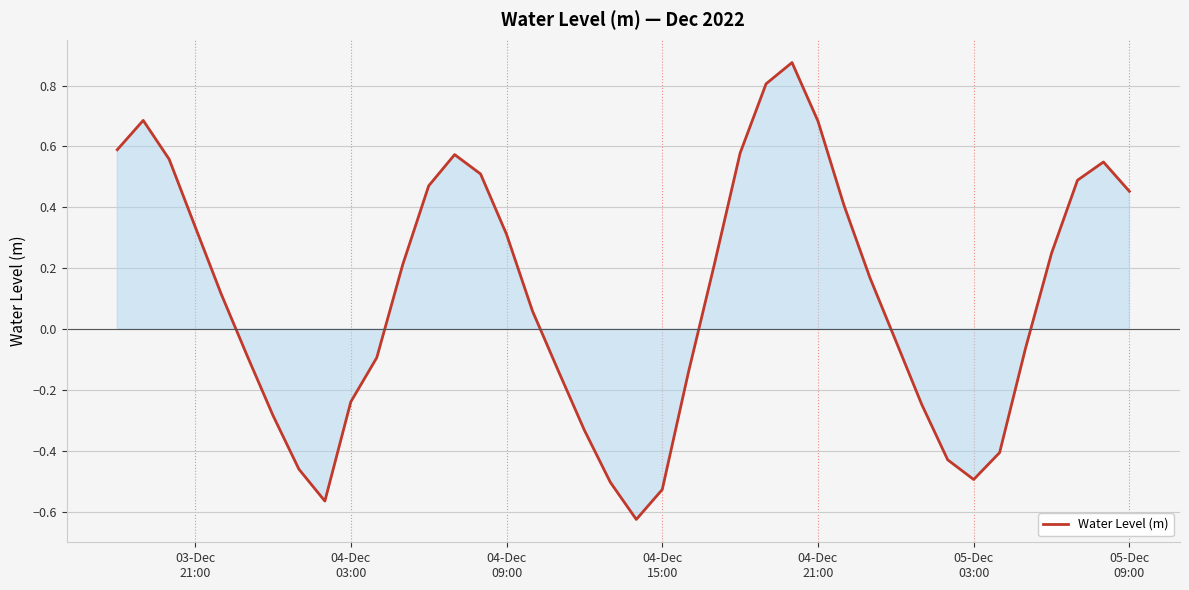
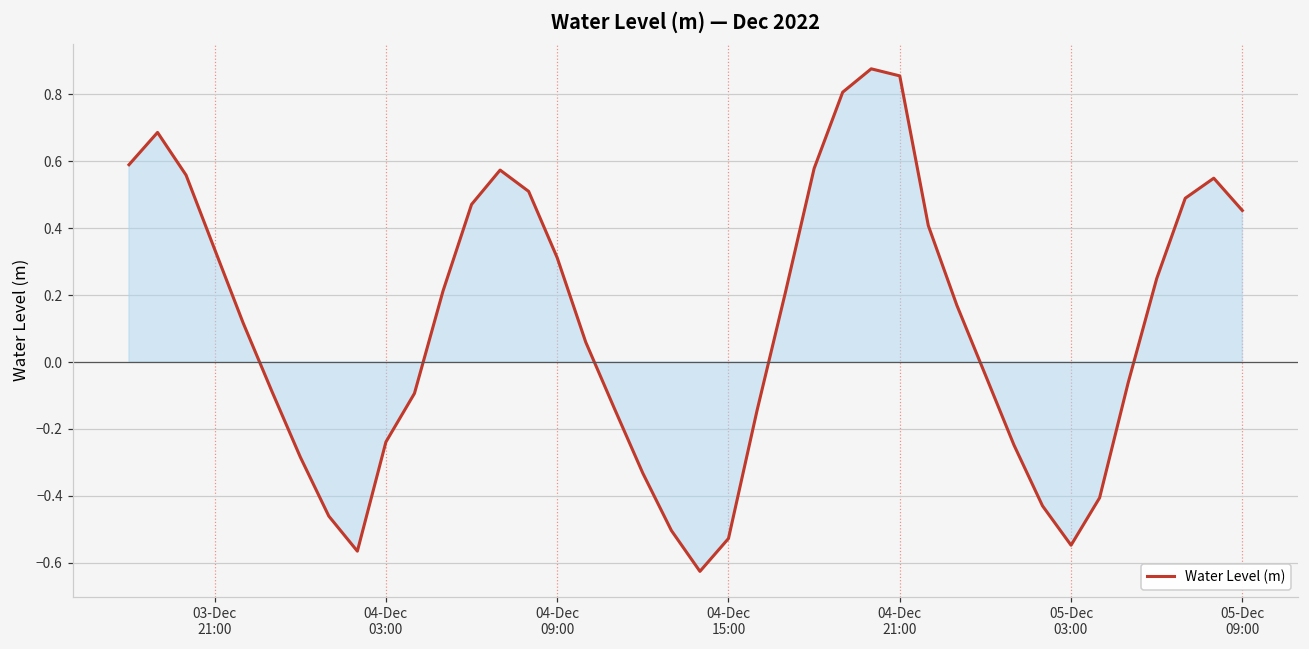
  {
    "03-Dec 21:00": 0.34,
    "04-Dec 03:00": -0.24,
    "04-Dec 09:00": 0.31,
    "04-Dec 15:00": -0.53,
-   "04-Dec 21:00": 0.68,
-   "05-Dec 03:00": -0.49,
+   "04-Dec 21:00": 0.85,
+   "05-Dec 03:00": -0.55,
    "05-Dec 09:00": 0.45
  }
